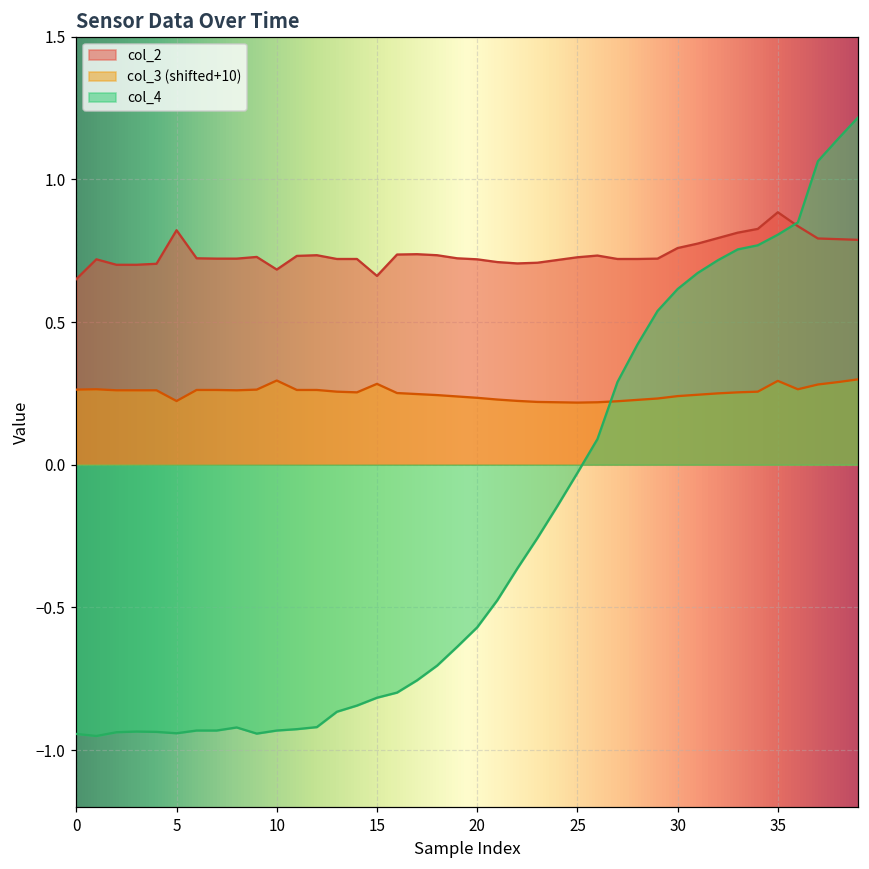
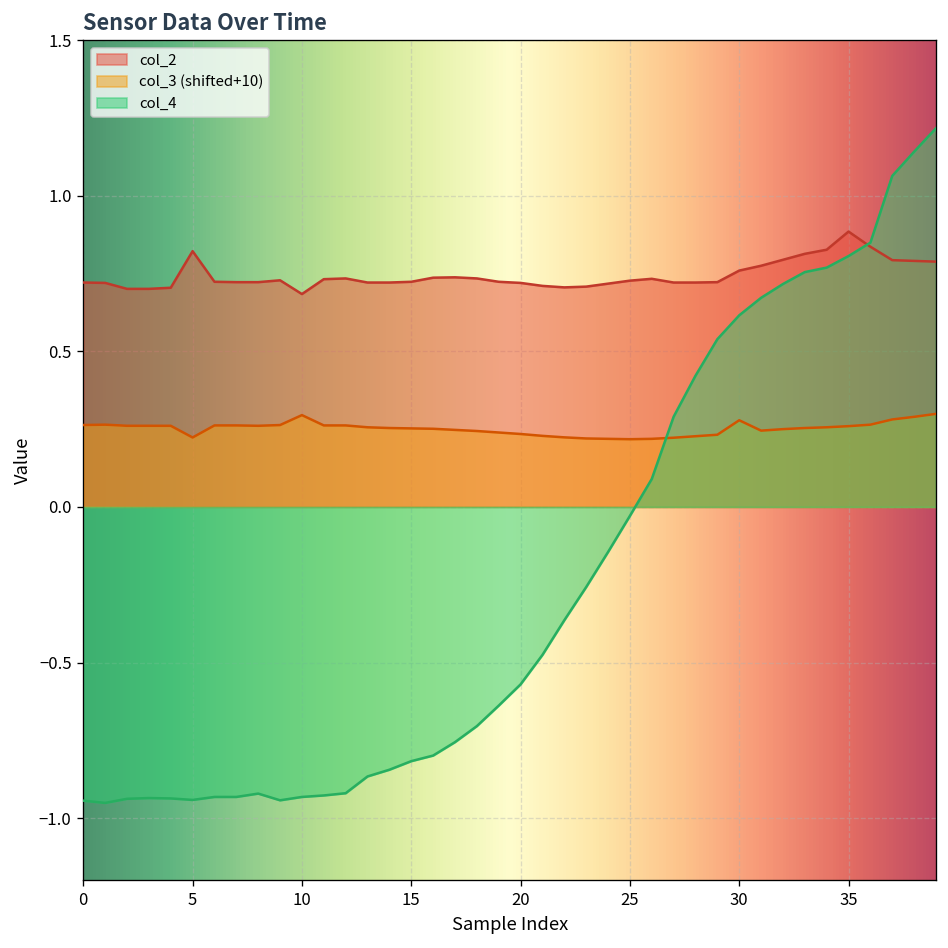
  {
    "col_2": {
-     "0": 0.65,
+     "0": 0.72,
      "5": 0.82,
      "10": 0.68,
-     "15": 0.66,
+     "15": 0.72,
      "20": 0.72,
      "25": 0.73,
      "30": 0.76,
      "35": 0.88
    },
    "col_3 (shifted+10)": {
      "0": 0.26,
      "5": 0.22,
      "10": 0.29,
-     "15": 0.28,
+     "15": 0.25,
      "20": 0.23,
      "25": 0.22,
-     "30": 0.24,
-     "35": 0.29
+     "30": 0.28,
+     "35": 0.26
    }
  }
